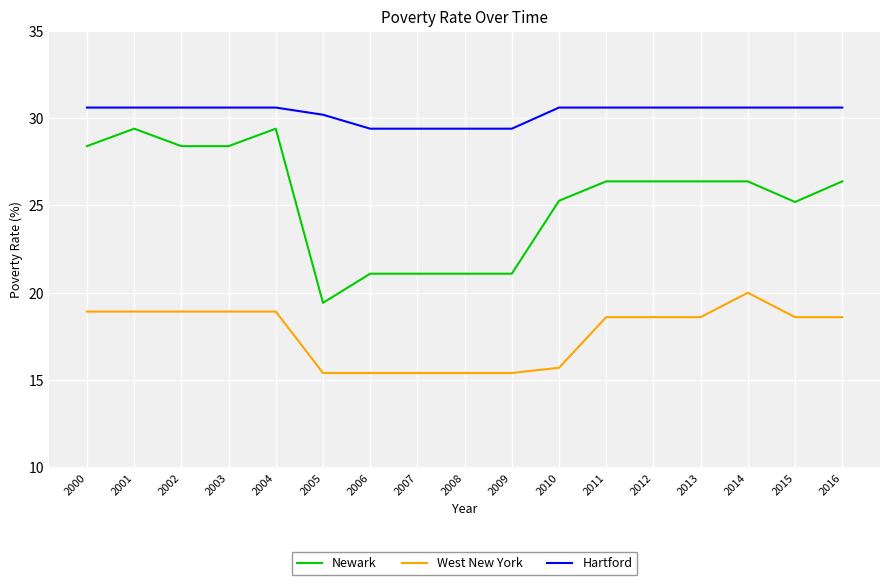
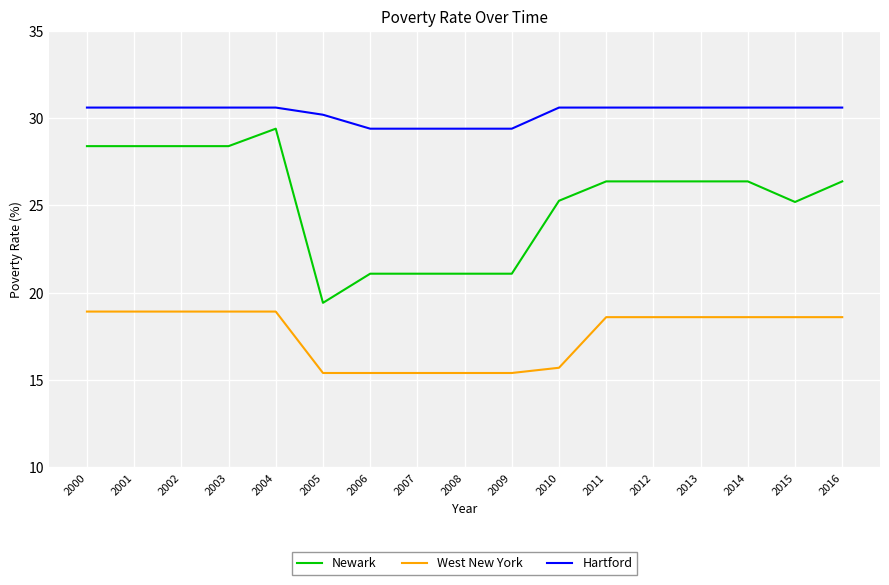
  {
    "Newark": {
      "2000": 28.4,
-     "2001": 29.4,
+     "2001": 28.4,
      "2002": 28.4,
      "2003": 28.4,
      "2004": 29.4,
      "2005": 19.4,
      "2006": 21.1,
      "2007": 21.1,
      "2008": 21.1,
      "2009": 21.1,
      "2010": 25.3,
      "2011": 26.4,
      "2012": 26.4,
      "2013": 26.4,
      "2014": 26.4,
      "2015": 25.2,
      "2016": 26.4
    },
    "West New York": {
      "2000": 18.9,
      "2001": 18.9,
      "2002": 18.9,
      "2003": 18.9,
      "2004": 18.9,
      "2005": 15.4,
      "2006": 15.4,
      "2007": 15.4,
      "2008": 15.4,
      "2009": 15.4,
      "2010": 15.7,
      "2011": 18.6,
      "2012": 18.6,
      "2013": 18.6,
-     "2014": 20.0,
+     "2014": 18.6,
      "2015": 18.6,
      "2016": 18.6
    },
    "Hartford": {
      "2000": 30.6,
      "2001": 30.6,
      "2002": 30.6,
      "2003": 30.6,
      "2004": 30.6,
      "2005": 30.2,
      "2006": 29.4,
      "2007": 29.4,
      "2008": 29.4,
      "2009": 29.4,
      "2010": 30.6,
      "2011": 30.6,
      "2012": 30.6,
      "2013": 30.6,
      "2014": 30.6,
      "2015": 30.6,
      "2016": 30.6
    }
  }
